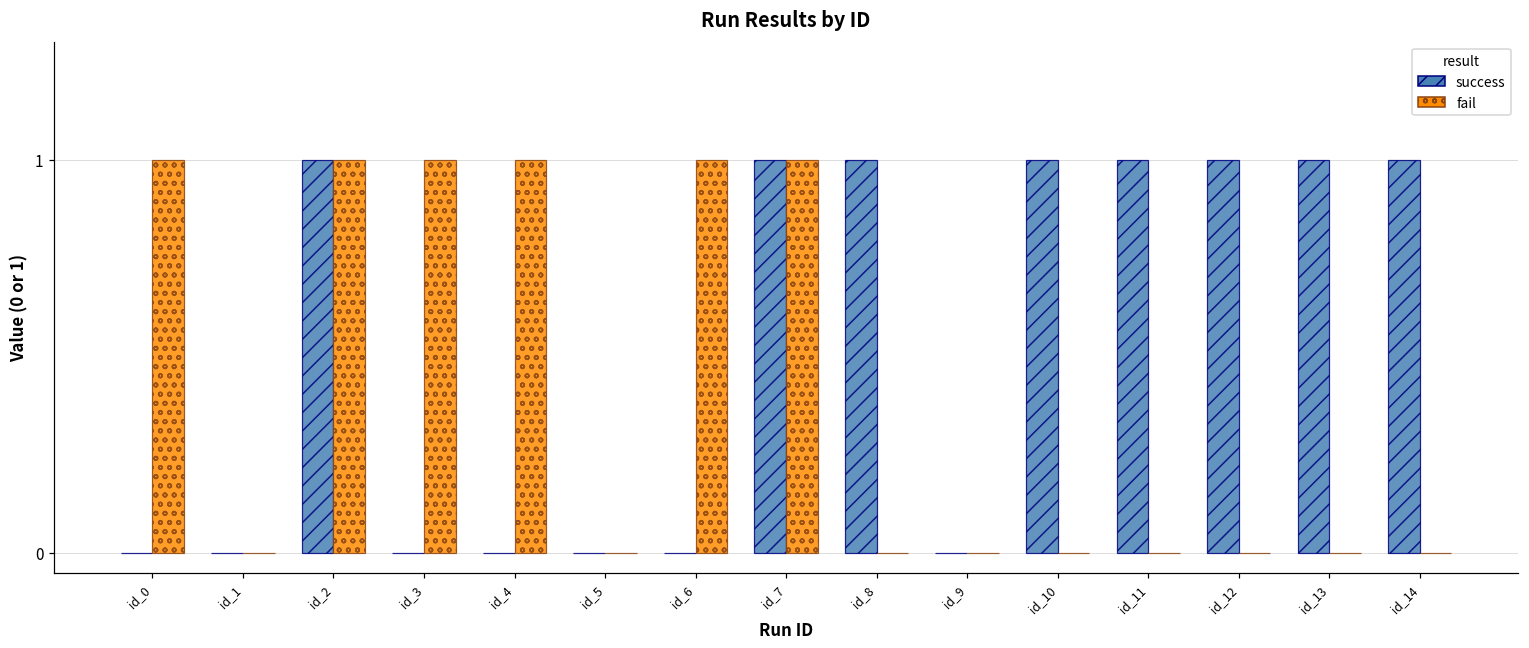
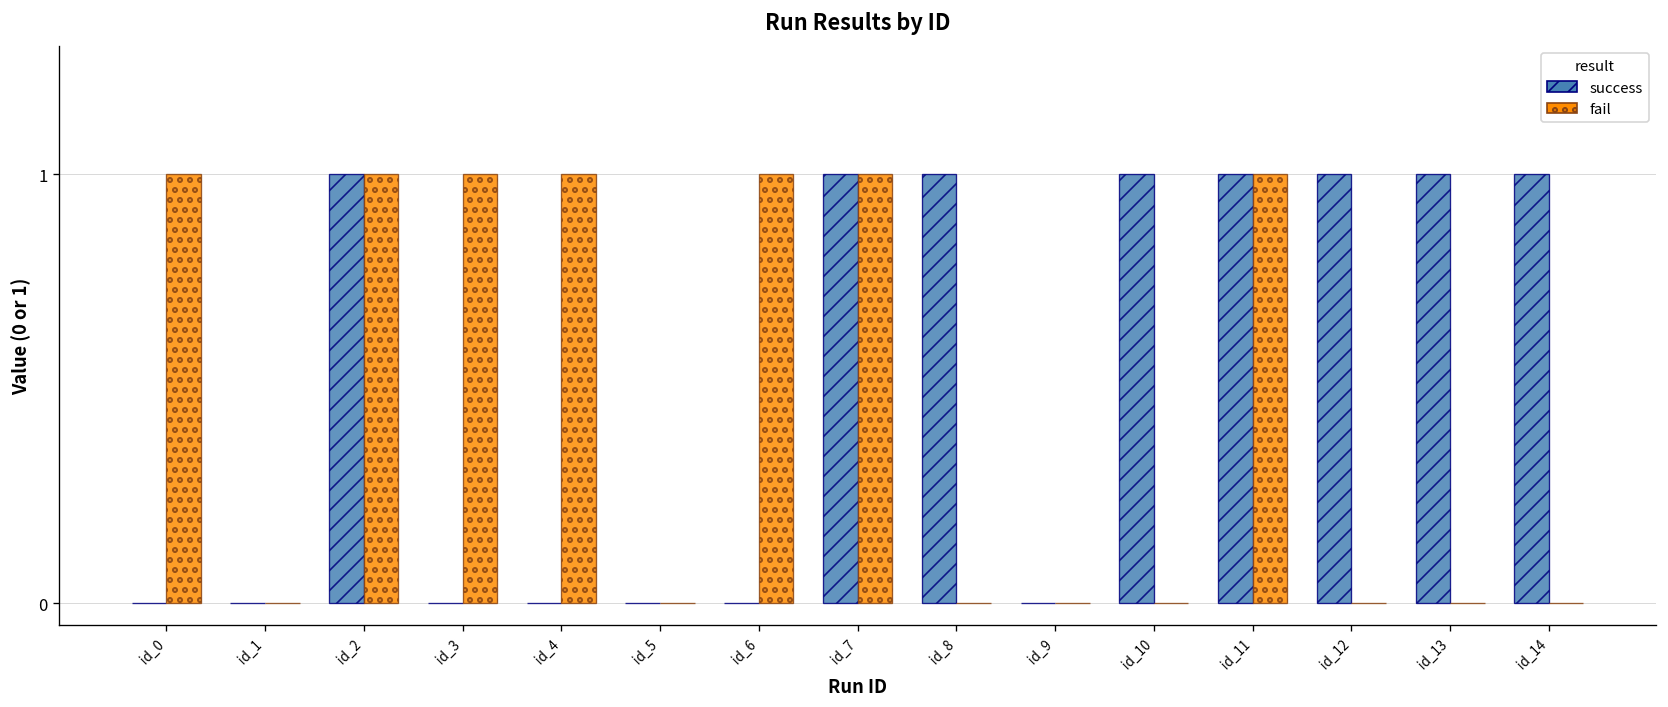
  {
    "success": {
      "id_0": 0,
      "id_1": 0,
      "id_2": 1,
      "id_3": 0,
      "id_4": 0,
      "id_5": 0,
      "id_6": 0,
      "id_7": 1,
      "id_8": 1,
      "id_9": 0,
      "id_10": 1,
      "id_11": 1,
      "id_12": 1,
      "id_13": 1,
      "id_14": 1
    },
    "fail": {
      "id_0": 1,
      "id_1": 0,
      "id_2": 1,
      "id_3": 1,
      "id_4": 1,
      "id_5": 0,
      "id_6": 1,
      "id_7": 1,
      "id_8": 0,
      "id_9": 0,
      "id_10": 0,
-     "id_11": 0,
+     "id_11": 1,
      "id_12": 0,
      "id_13": 0,
      "id_14": 0
    }
  }
